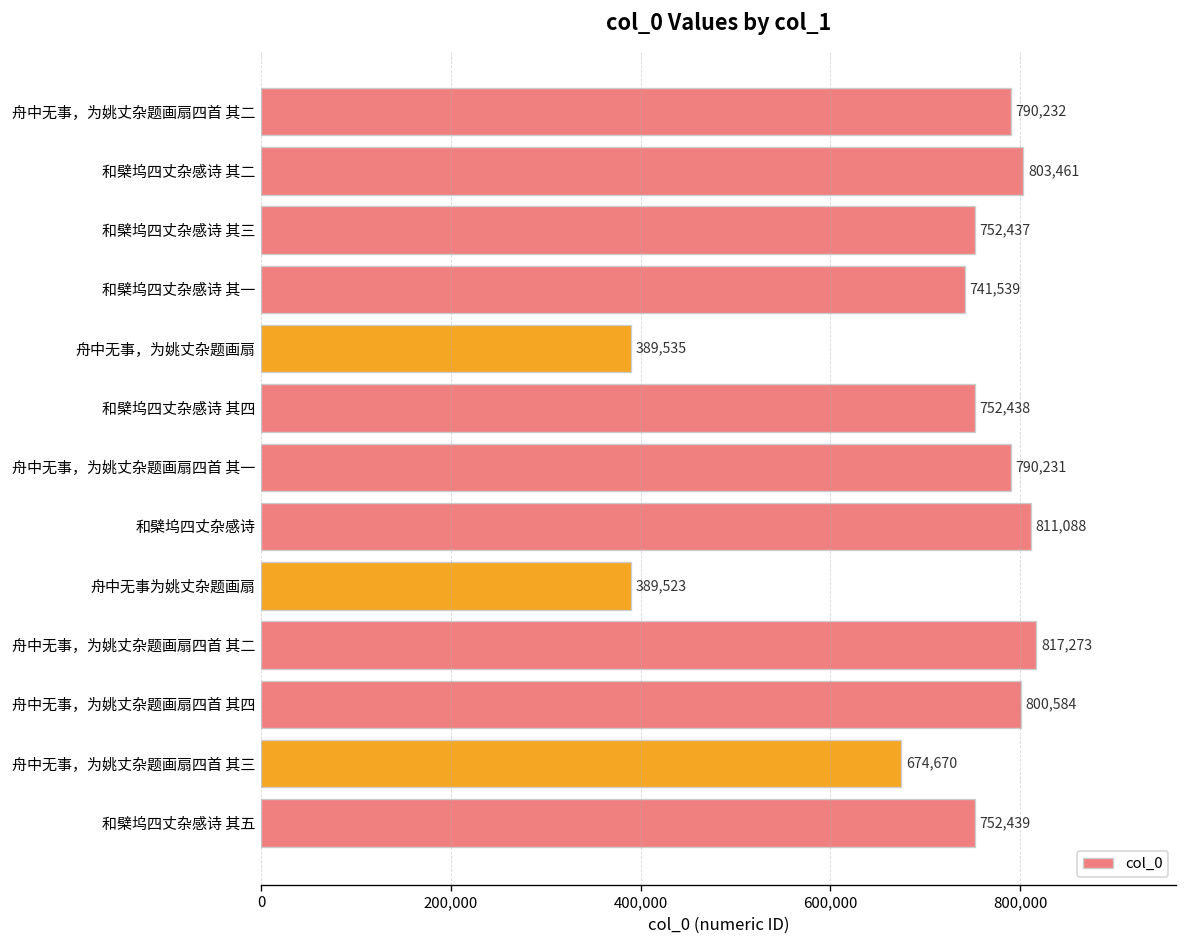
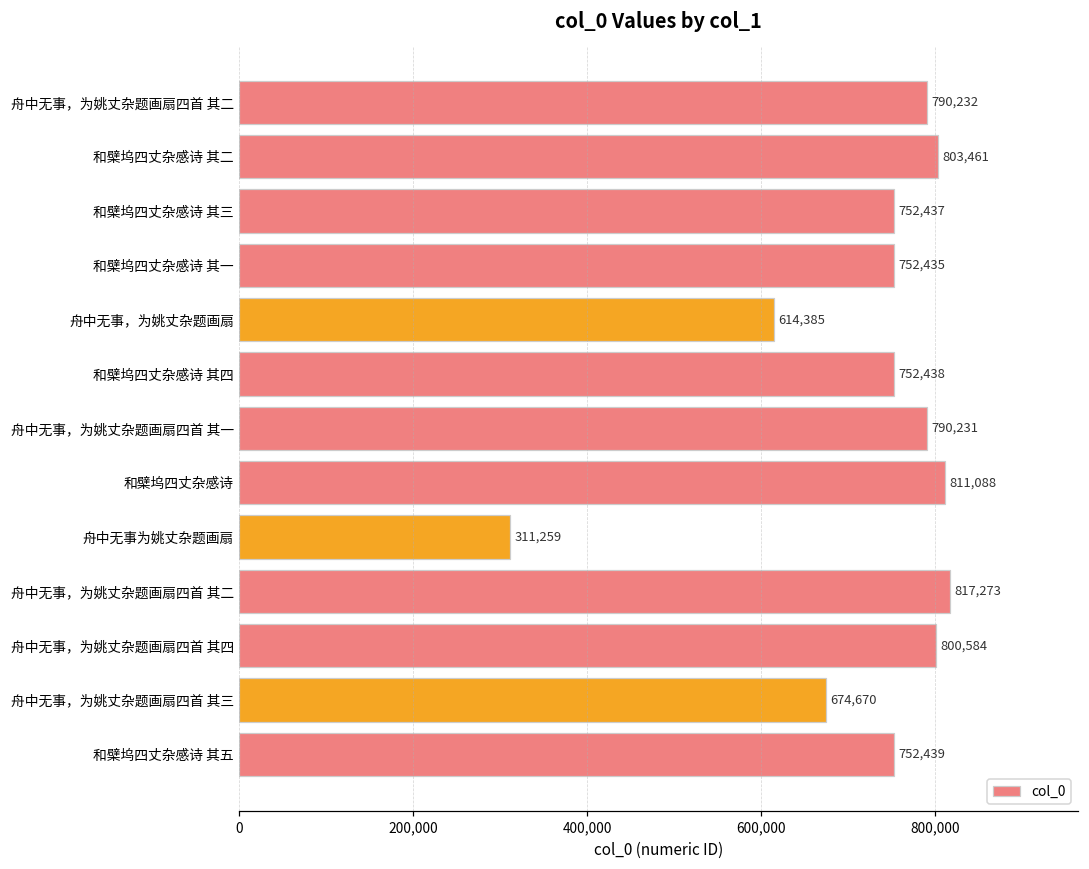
  {
    "和檗坞四丈杂感诗 其二": "803,461",
    "和檗坞四丈杂感诗 其三": "752,437",
-   "和檗坞四丈杂感诗 其一": "741,539",
-   "舟中无事，为姚丈杂题画扇": "389,535",
+   "和檗坞四丈杂感诗 其一": "752,435",
+   "舟中无事，为姚丈杂题画扇": "614,385",
    "和檗坞四丈杂感诗 其四": "752,438",
    "舟中无事，为姚丈杂题画扇四首 其一": "790,231",
    "和檗坞四丈杂感诗": "811,088",
-   "舟中无事为姚丈杂题画扇": "389,523",
+   "舟中无事为姚丈杂题画扇": "311,259",
    "舟中无事，为姚丈杂题画扇四首 其四": "800,584",
    "舟中无事，为姚丈杂题画扇四首 其三": "674,670",
    "和檗坞四丈杂感诗 其五": "752,439"
  }
